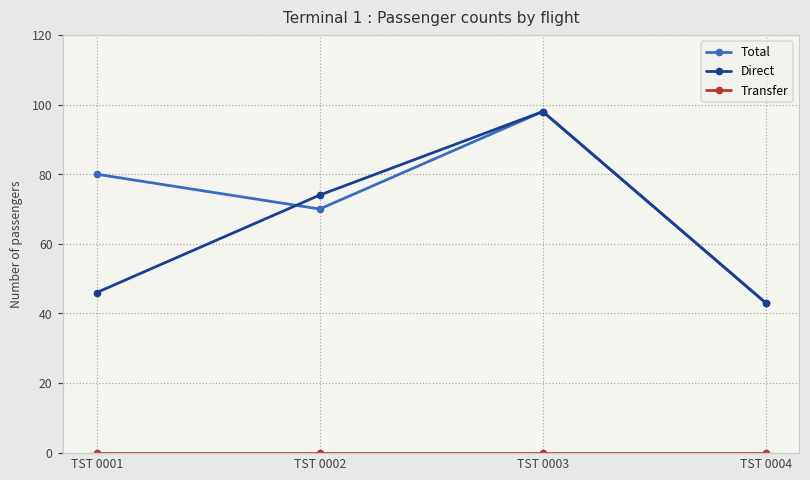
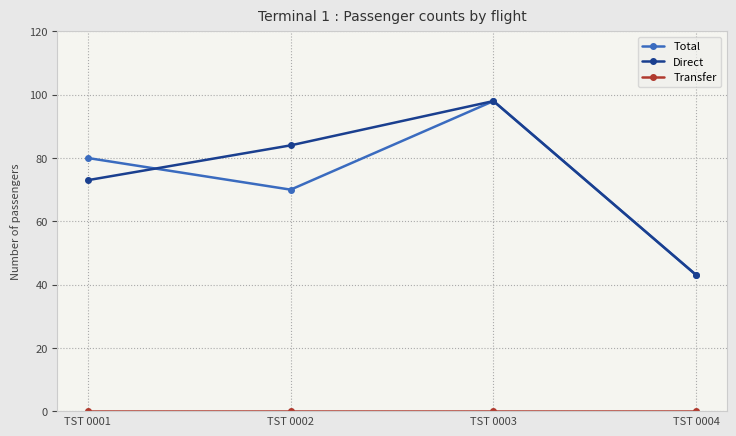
  {
    "Total": {
      "TST 0001": 80,
      "TST 0002": 70
    },
    "Direct": {
-     "TST 0001": 46,
-     "TST 0002": 74
+     "TST 0001": 73,
+     "TST 0002": 84
    },
    "Transfer": {
      "TST 0001": 0,
      "TST 0002": 0,
      "TST 0003": 0,
      "TST 0004": 0
    }
  }
